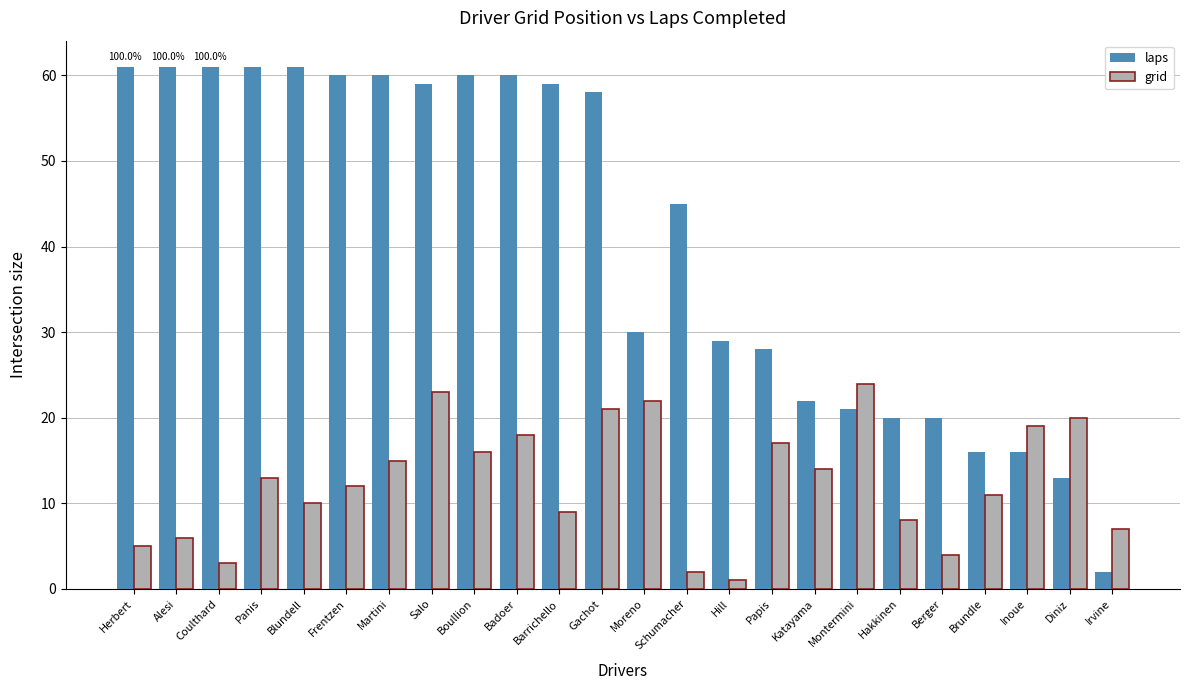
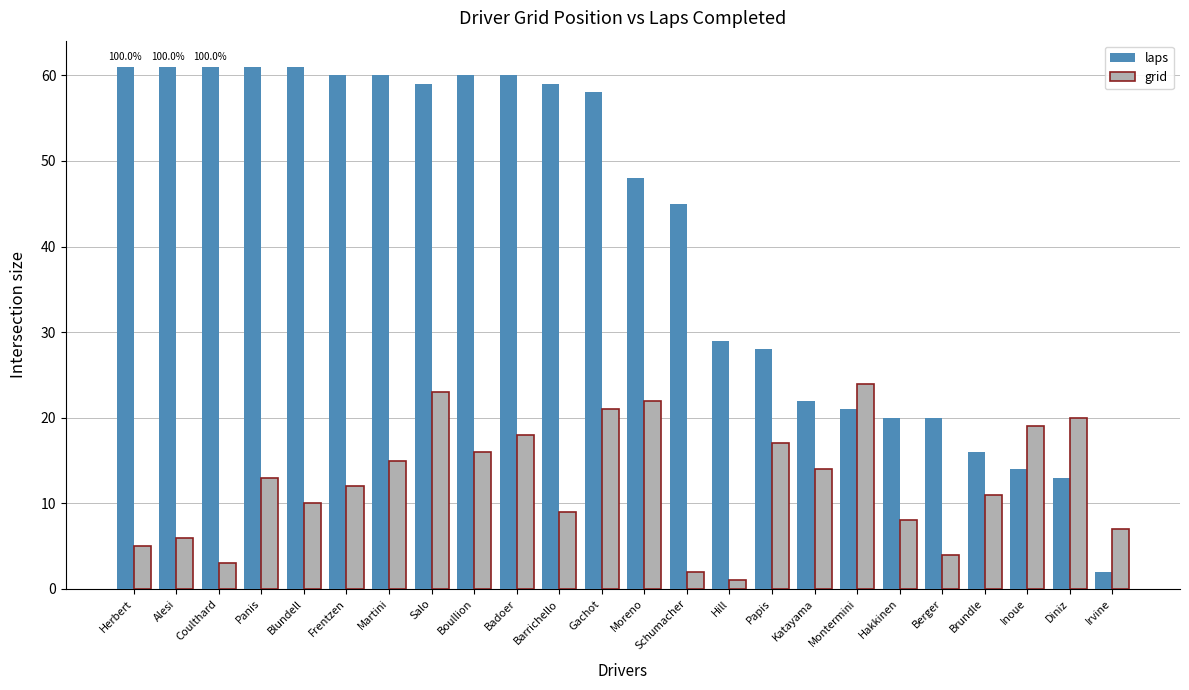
  {
    "laps": {
      "Panis": 61,
      "Blundell": 61,
      "Frentzen": 60,
      "Martini": 60,
      "Salo": 59,
      "Boullion": 60,
      "Badoer": 60,
      "Barrichello": 59,
      "Gachot": 58,
-     "Moreno": 30,
+     "Moreno": 48,
      "Schumacher": 45,
      "Hill": 29,
      "Papis": 28,
      "Katayama": 22,
      "Montermini": 21,
      "Hakkinen": 20,
      "Berger": 20,
      "Brundle": 16,
-     "Inoue": 16,
+     "Inoue": 14,
      "Diniz": 13,
      "Irvine": 2
    },
    "grid": {
      "Herbert": 5,
      "Alesi": 6,
      "Coulthard": 3,
      "Panis": 13,
      "Blundell": 10,
      "Frentzen": 12,
      "Martini": 15,
      "Salo": 23,
      "Boullion": 16,
      "Badoer": 18,
      "Barrichello": 9,
      "Gachot": 21,
      "Moreno": 22,
      "Schumacher": 2,
      "Hill": 1,
      "Papis": 17,
      "Katayama": 14,
      "Montermini": 24,
      "Hakkinen": 8,
      "Berger": 4,
      "Brundle": 11,
      "Inoue": 19,
      "Diniz": 20,
      "Irvine": 7
    }
  }
